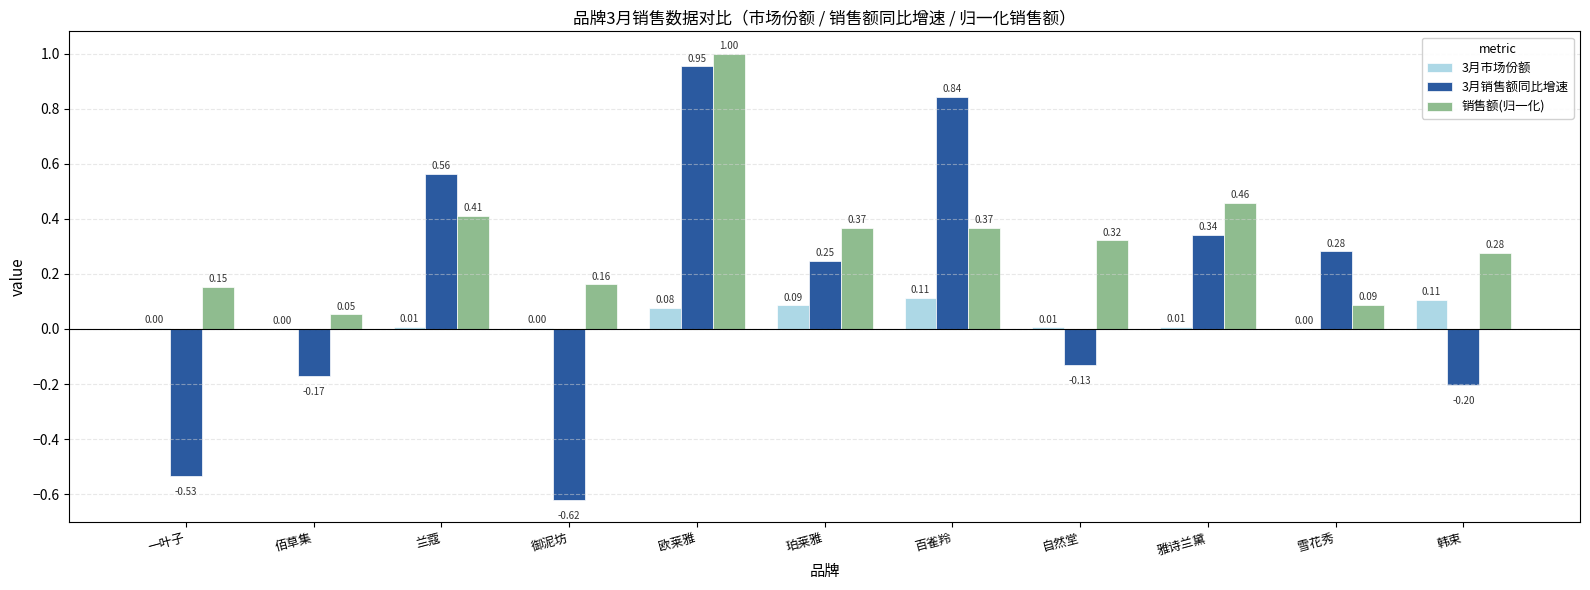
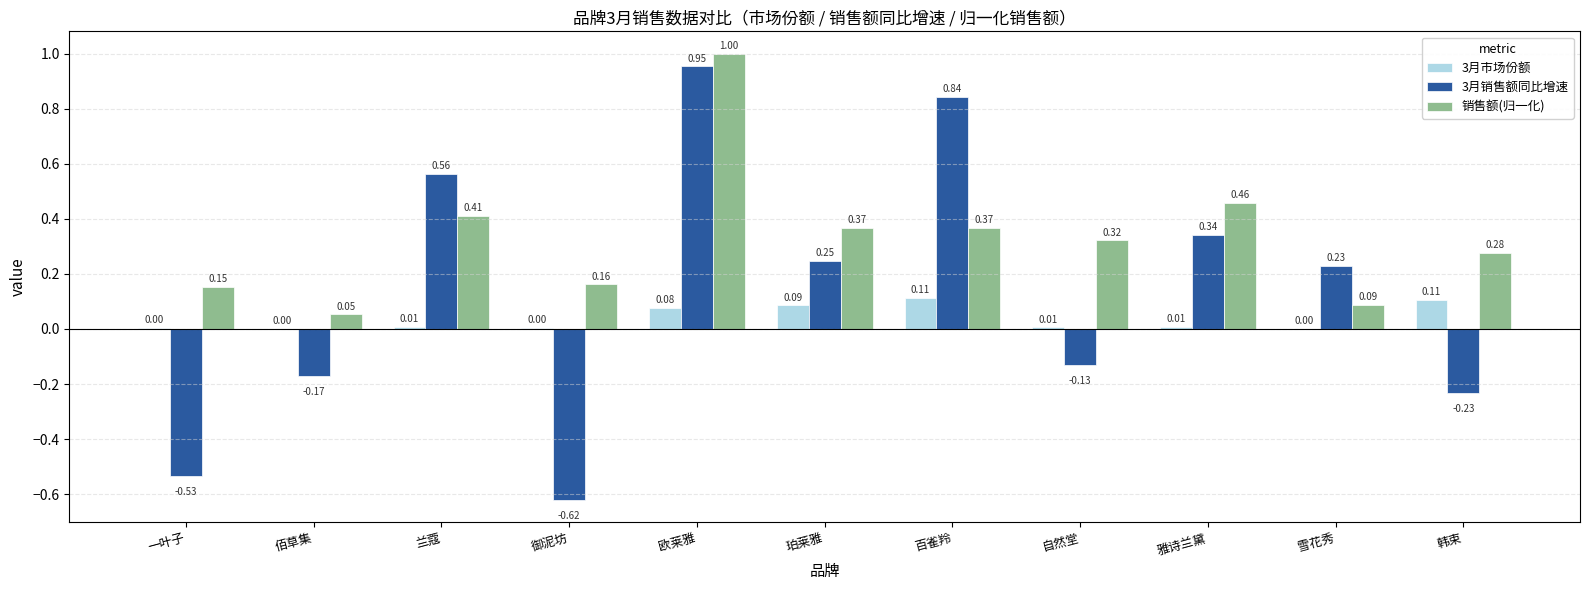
  {
    "3月市场份额": {
      "一叶子": 0.00,
      "佰草集": 0.00,
      "兰蔻": 0.01,
      "御泥坊": 0.00,
      "欧莱雅": 0.08,
      "珀莱雅": 0.09,
      "百雀羚": 0.11,
      "自然堂": 0.01,
      "雅诗兰黛": 0.01,
      "雪花秀": 0.00,
      "韩束": 0.11
    },
    "3月销售额同比增速": {
      "一叶子": -0.53,
      "佰草集": -0.17,
      "兰蔻": 0.56,
      "御泥坊": -0.62,
      "欧莱雅": 0.95,
      "珀莱雅": 0.25,
      "百雀羚": 0.84,
      "自然堂": -0.13,
      "雅诗兰黛": 0.34,
-     "雪花秀": 0.28,
-     "韩束": -0.20
+     "雪花秀": 0.23,
+     "韩束": -0.23
    },
    "销售额(归一化)": {
      "一叶子": 0.15,
      "佰草集": 0.05,
      "兰蔻": 0.41,
      "御泥坊": 0.16,
      "欧莱雅": 1.00,
      "珀莱雅": 0.37,
      "百雀羚": 0.37,
      "自然堂": 0.32,
      "雅诗兰黛": 0.46,
      "雪花秀": 0.09,
      "韩束": 0.28
    }
  }
